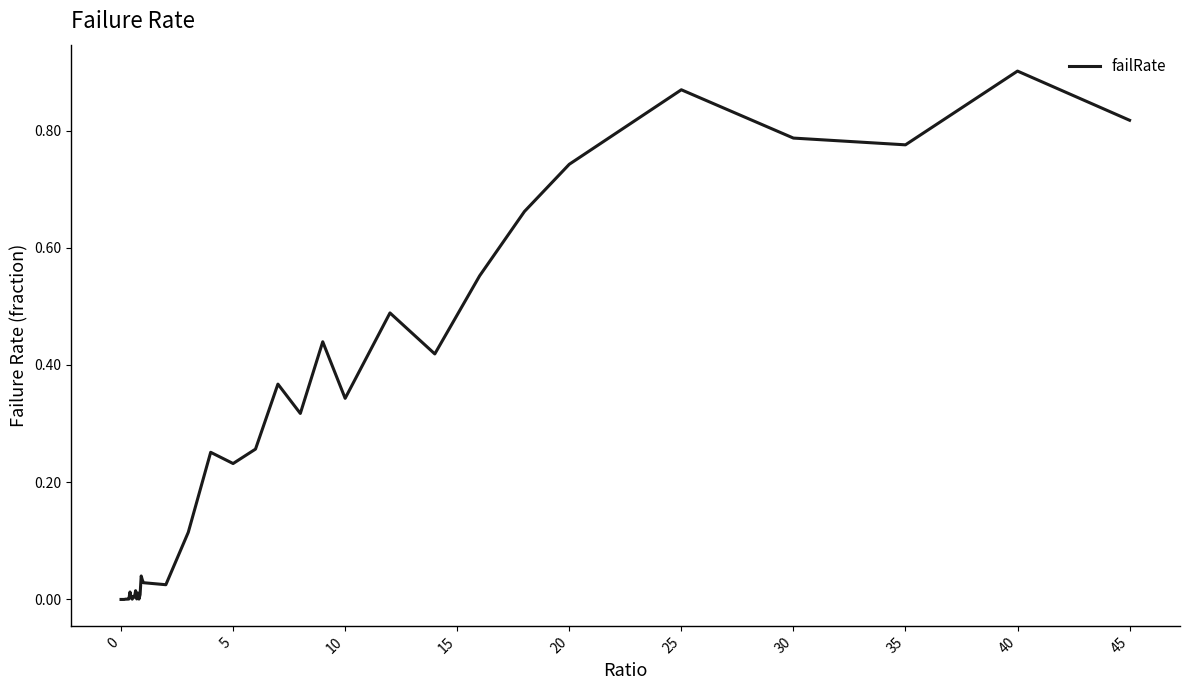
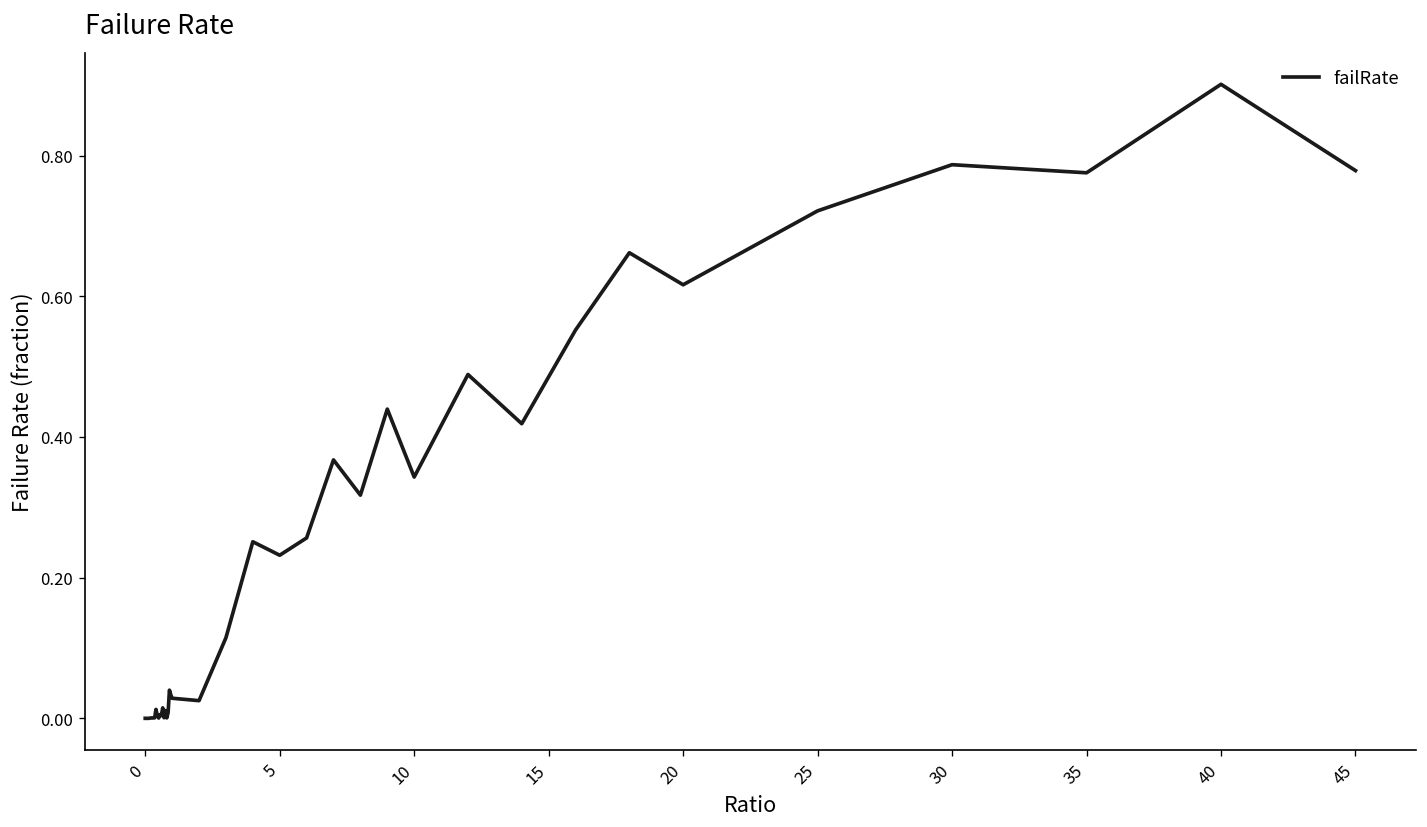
  {
    "0": 0.00,
    "5": 0.23,
    "10": 0.34,
-   "20": 0.74,
-   "25": 0.87,
+   "20": 0.62,
+   "25": 0.72,
    "30": 0.79,
    "35": 0.78,
    "40": 0.90,
-   "45": 0.82
+   "45": 0.78
  }
